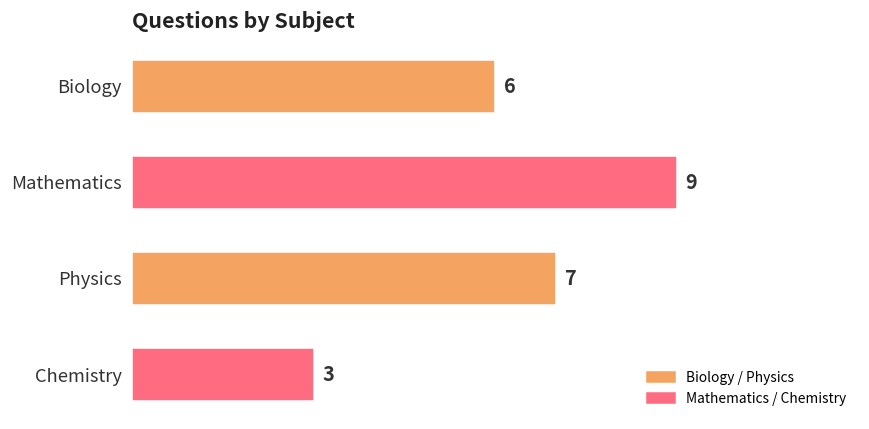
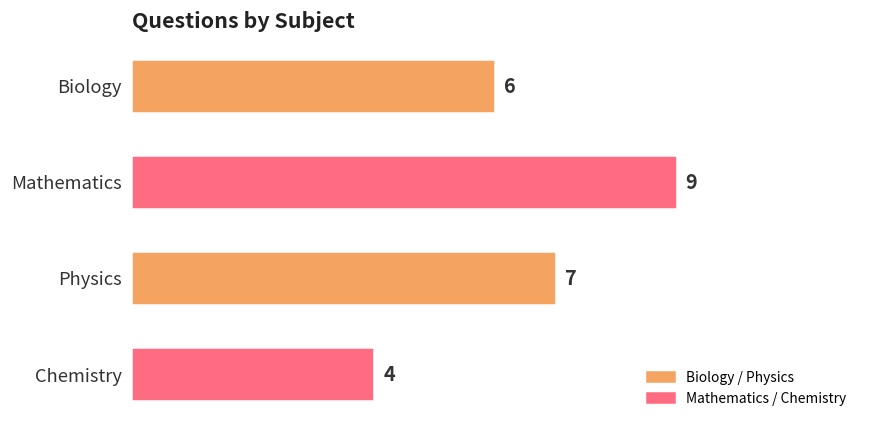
  {
    "Biology": 6,
    "Mathematics": 9,
    "Physics": 7,
-   "Chemistry": 3
+   "Chemistry": 4
  }
